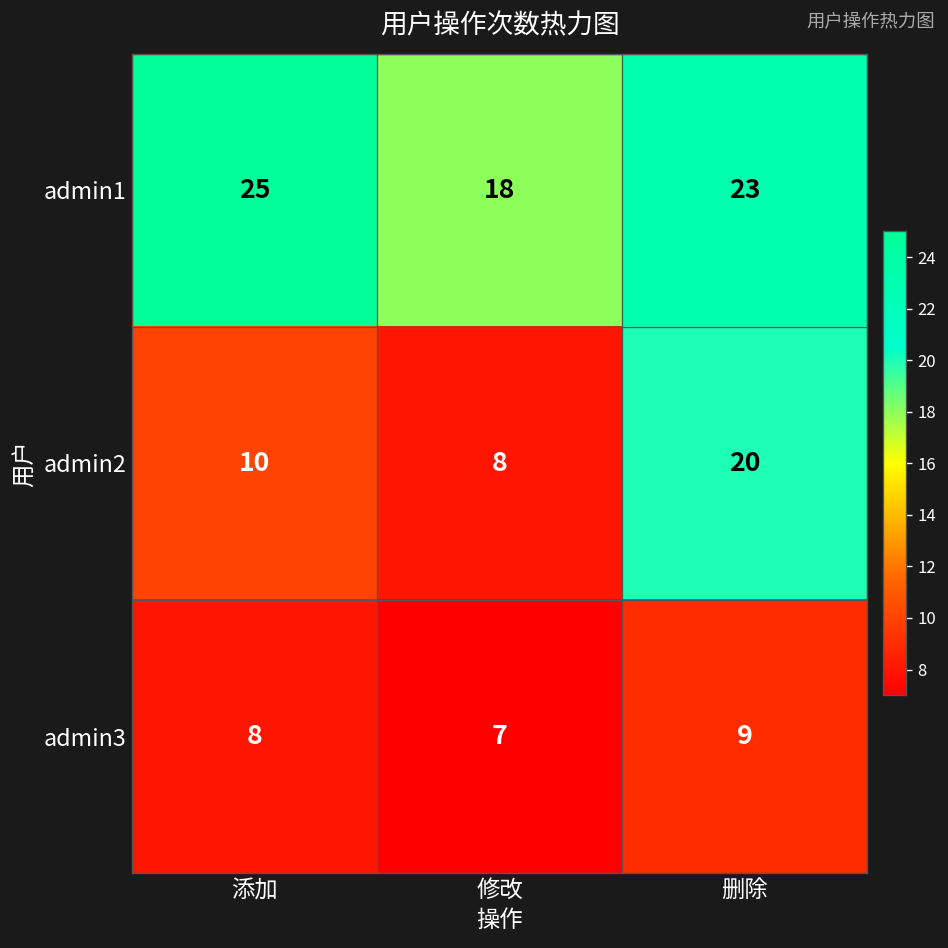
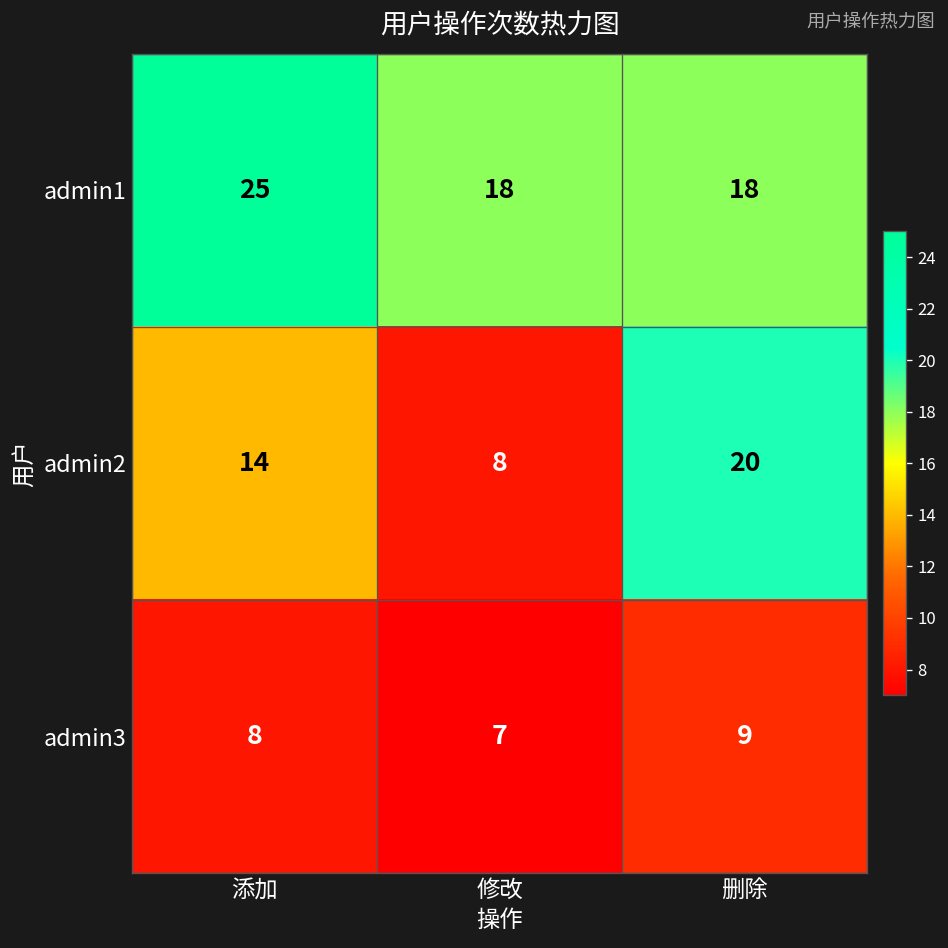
  {
    "admin1": {
      "添加": 25,
      "修改": 18,
-     "删除": 23
+     "删除": 18
    },
    "admin2": {
-     "添加": 10,
+     "添加": 14,
      "修改": 8,
      "删除": 20
    },
    "admin3": {
      "添加": 8,
      "修改": 7,
      "删除": 9
    }
  }
